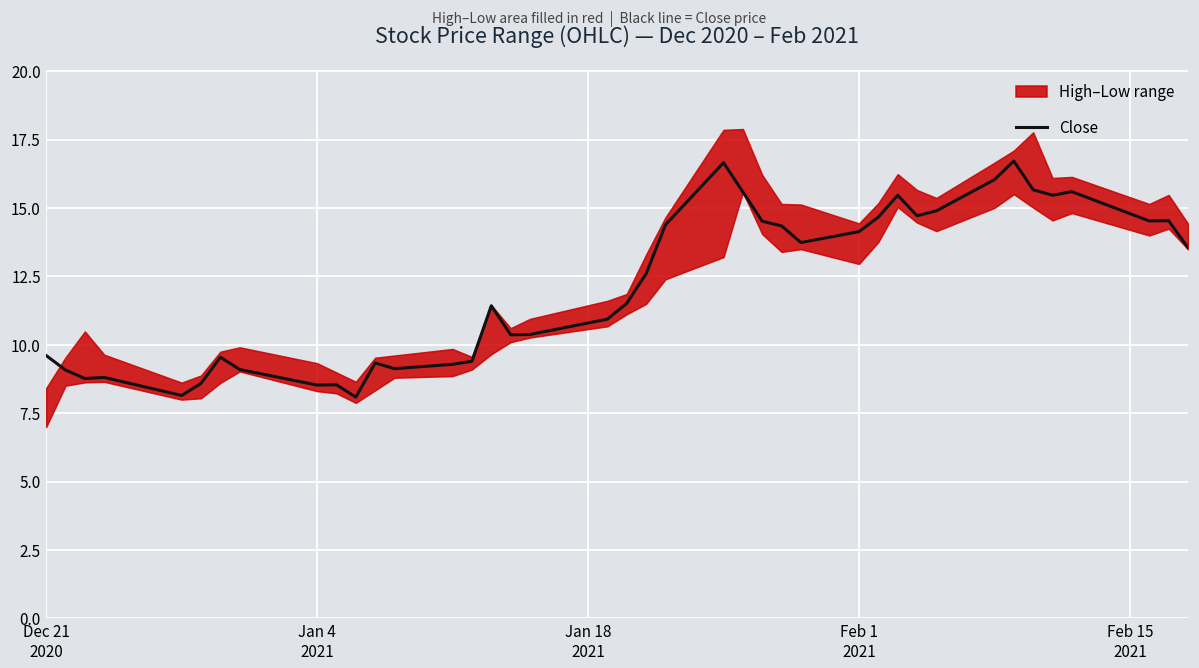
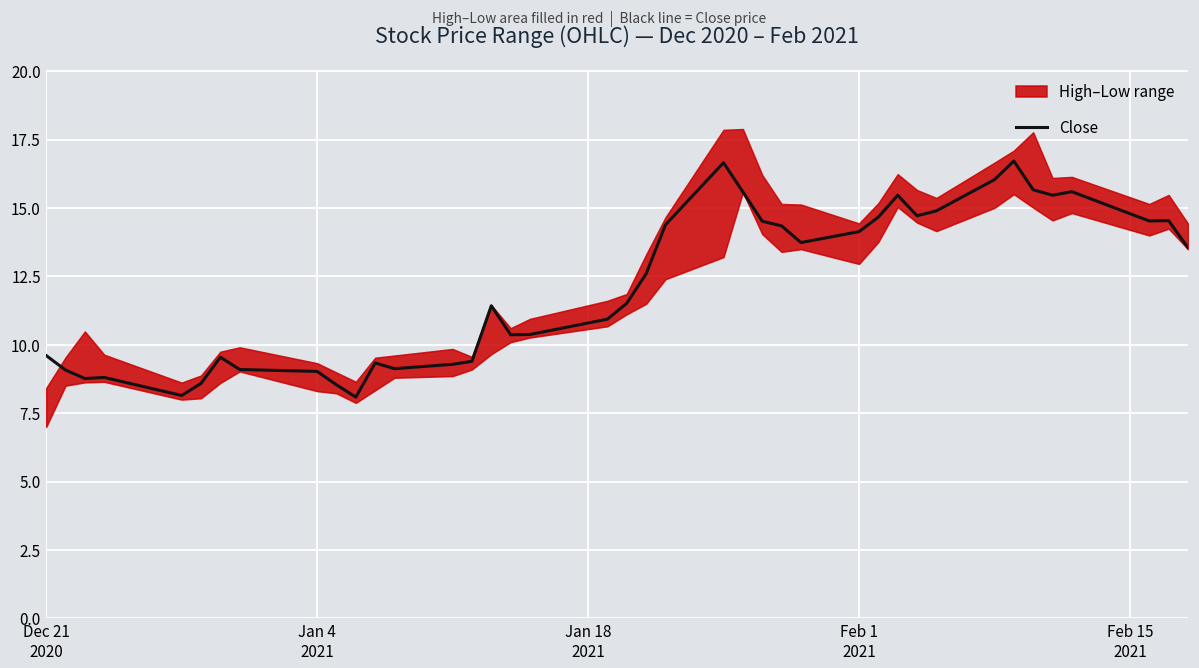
  {
    "Close": {
      "Dec 21 2020": 9.6,
-     "Jan 4 2021": 8.5,
+     "Jan 4 2021": 9.0,
      "Feb 1 2021": 14.1
    }
  }
